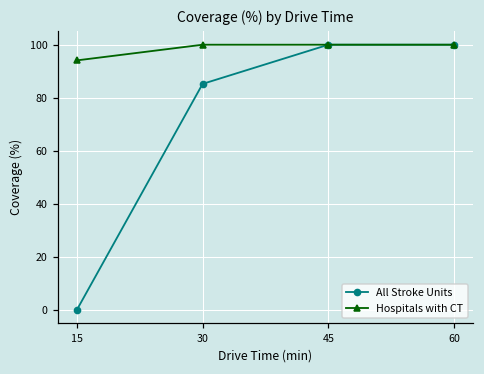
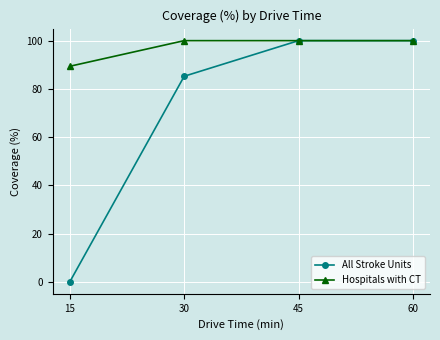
  {
    "All Stroke Units": {
      "15": 0,
      "30": 85
    },
    "Hospitals with CT": {
-     "15": 94,
+     "15": 89,
      "30": 100
    }
  }
